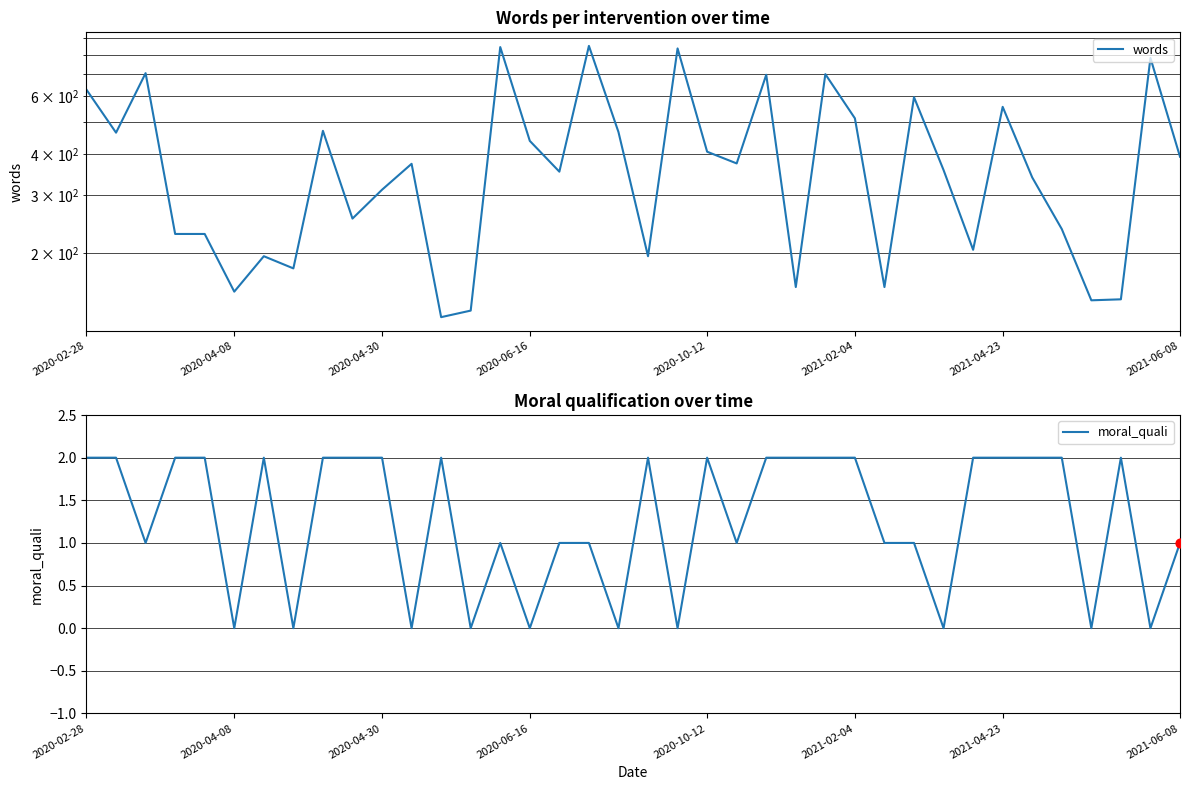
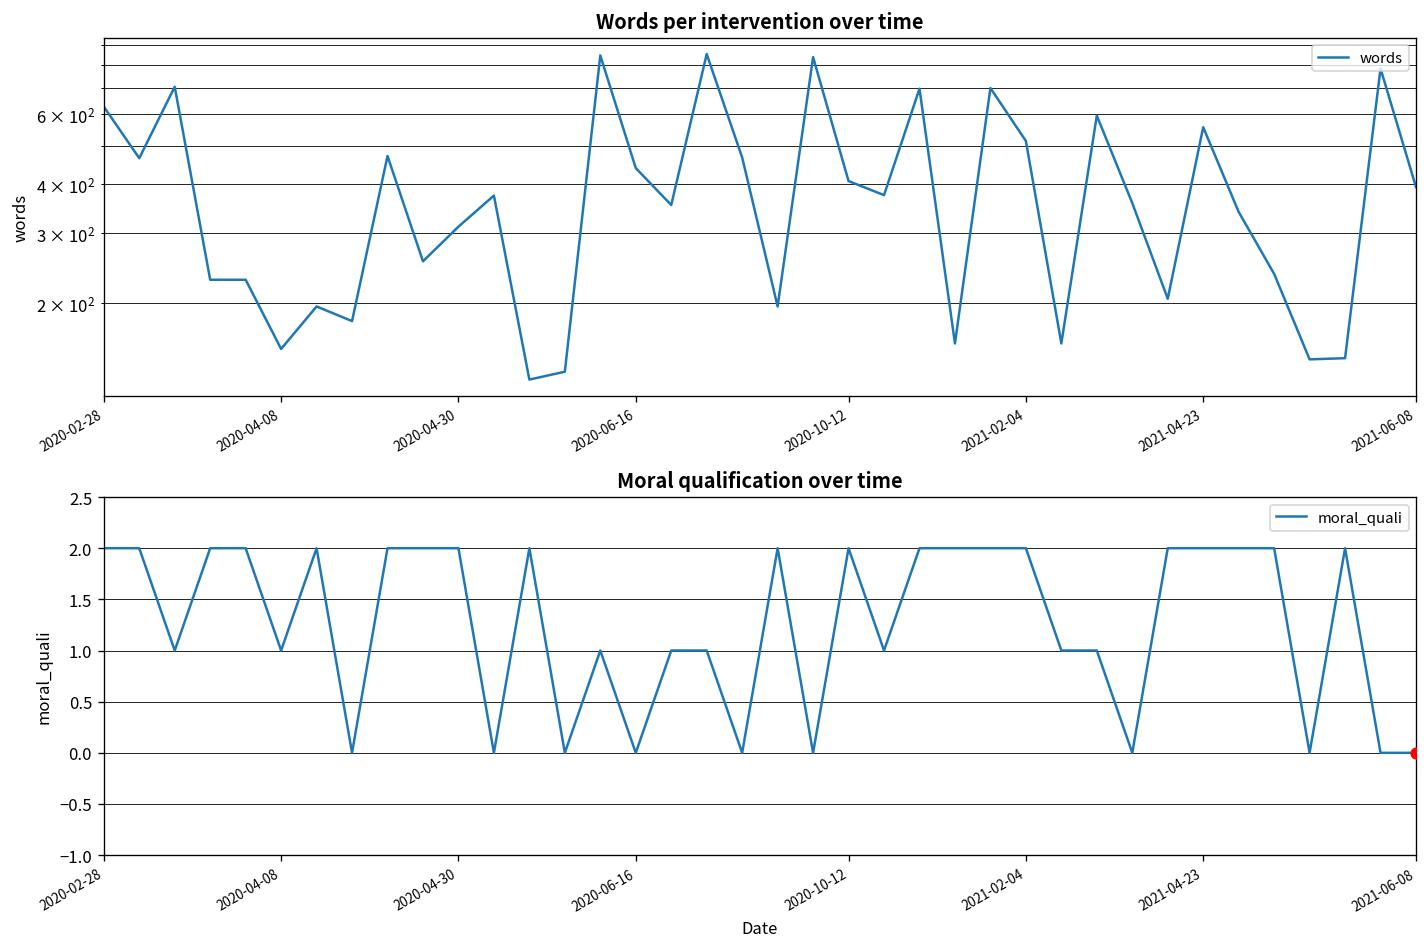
  {
    "Moral qualification over time": {
      "moral_quali": {
        "2020-02-28": 2,
-       "2020-04-08": 0,
+       "2020-04-08": 1,
        "2020-04-30": 2,
        "2020-06-16": 0,
        "2020-10-12": 2,
        "2021-02-04": 2,
        "2021-04-23": 2,
-       "2021-06-08": 1
+       "2021-06-08": 0
      }
    }
  }
